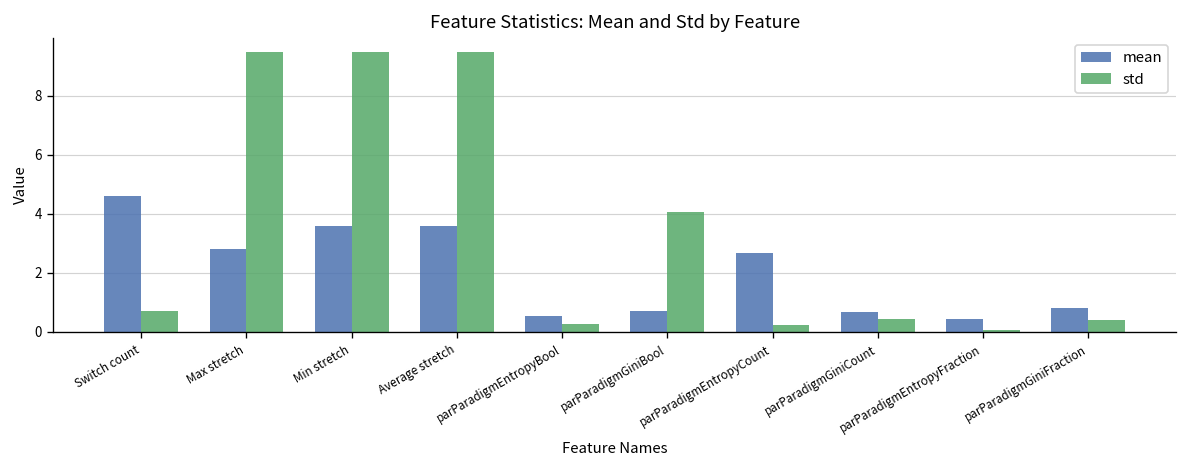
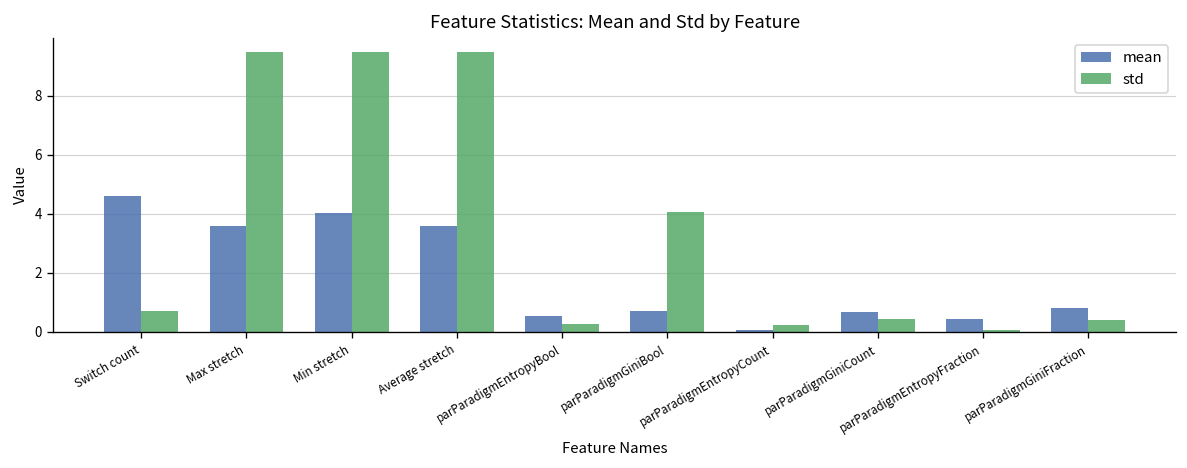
  {
    "mean": {
      "Switch count": 4.6,
-     "Max stretch": 2.8,
-     "Min stretch": 3.6,
+     "Max stretch": 3.6,
+     "Min stretch": 4.0,
      "Average stretch": 3.6,
      "parParadigmEntropyBool": 0.5,
      "parParadigmGiniBool": 0.7,
-     "parParadigmEntropyCount": 2.7,
+     "parParadigmEntropyCount": 0.1,
      "parParadigmGiniCount": 0.7,
      "parParadigmEntropyFraction": 0.4,
      "parParadigmGiniFraction": 0.8
    },
    "std": {
      "Switch count": 0.7,
      "Max stretch": 9.5,
      "Min stretch": 9.5,
      "Average stretch": 9.5,
      "parParadigmEntropyBool": 0.3,
      "parParadigmGiniBool": 4.1,
      "parParadigmEntropyCount": 0.2,
      "parParadigmGiniCount": 0.4,
      "parParadigmGiniFraction": 0.4
    }
  }
